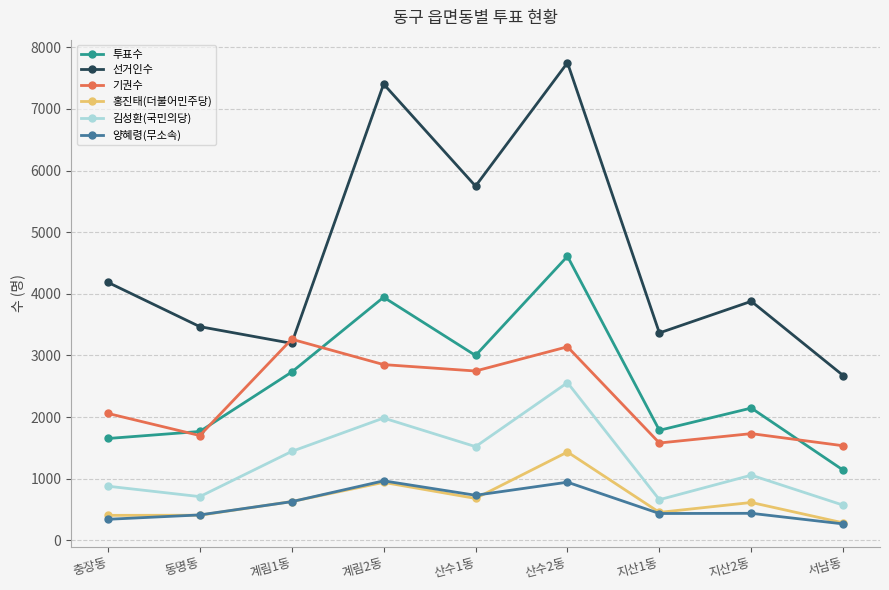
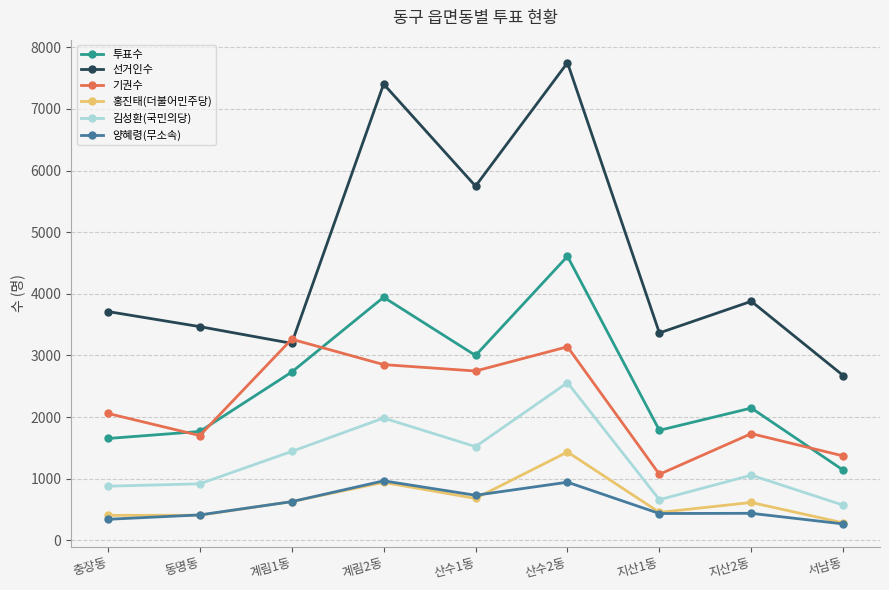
  {
    "선거인수": {
-     "충장동": 4200,
+     "충장동": 3700,
      "동명동": 3500,
      "계림1동": 3200,
      "계림2동": 7400,
      "산수1동": 5700,
      "산수2동": 7800,
      "지산1동": 3400,
      "지산2동": 3900,
      "서남동": 2700
    },
    "기권수": {
      "충장동": 2100,
      "동명동": 1700,
      "계림1동": 3300,
      "계림2동": 2900,
      "산수1동": 2700,
      "산수2동": 3100,
-     "지산1동": 1600,
+     "지산1동": 1100,
      "지산2동": 1700,
-     "서남동": 1500
+     "서남동": 1400
    },
    "홍진태(더불어민주당)": {
      "충장동": 400,
      "산수1동": 700,
      "산수2동": 1400,
      "지산2동": 600
    },
    "김성환(국민의당)": {
      "충장동": 900,
-     "동명동": 700,
+     "동명동": 900,
      "계림1동": 1400,
      "계림2동": 2000,
      "산수1동": 1500,
      "산수2동": 2600,
      "지산1동": 700,
      "지산2동": 1100,
      "서남동": 600
    }
  }
